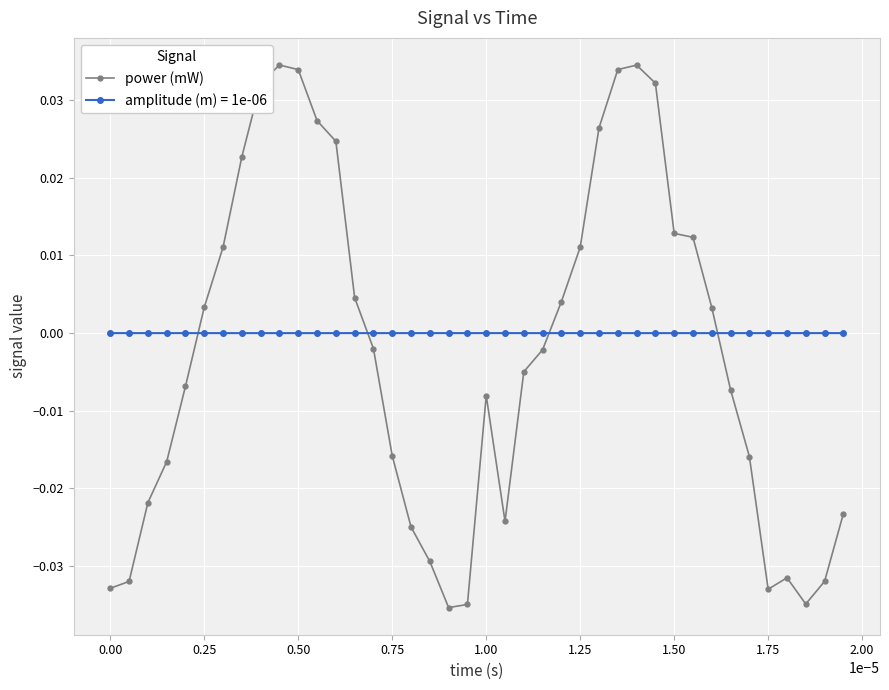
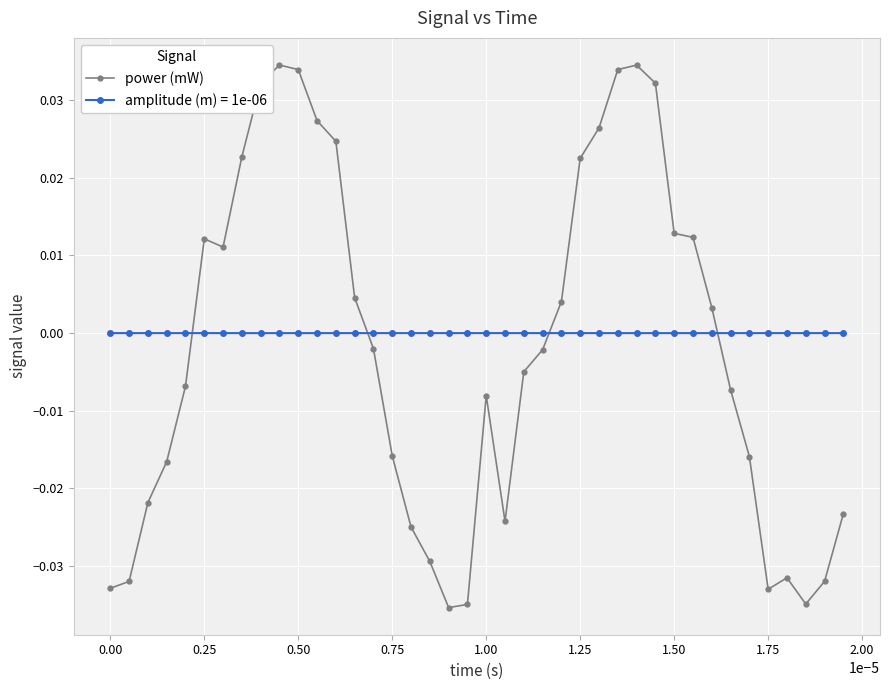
  {
    "power (mW)": {
      "0.00": -0.033,
-     "0.25": 0.003,
+     "0.25": 0.012,
      "0.50": 0.034,
      "0.75": -0.016,
      "1.00": -0.008,
-     "1.25": 0.011,
+     "1.25": 0.023,
      "1.50": 0.013,
      "1.75": -0.033
    },
    "amplitude (m) = 1e-06": {
      "0.00": 0.000,
      "0.25": 0.000,
      "0.50": 0.000,
      "0.75": 0.000,
      "1.00": 0.000,
      "1.25": 0.000,
      "1.50": 0.000,
      "1.75": 0.000
    }
  }
